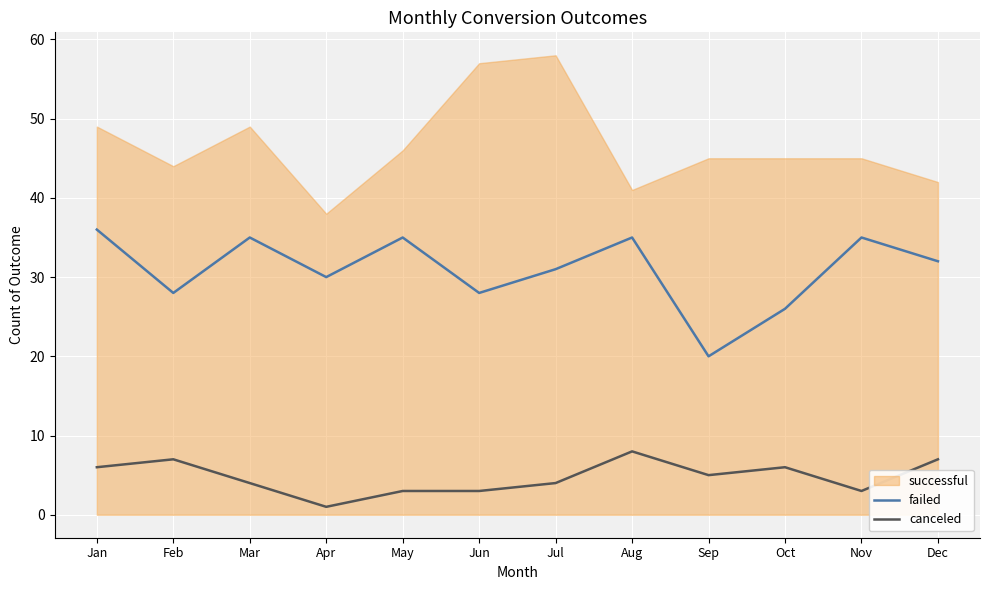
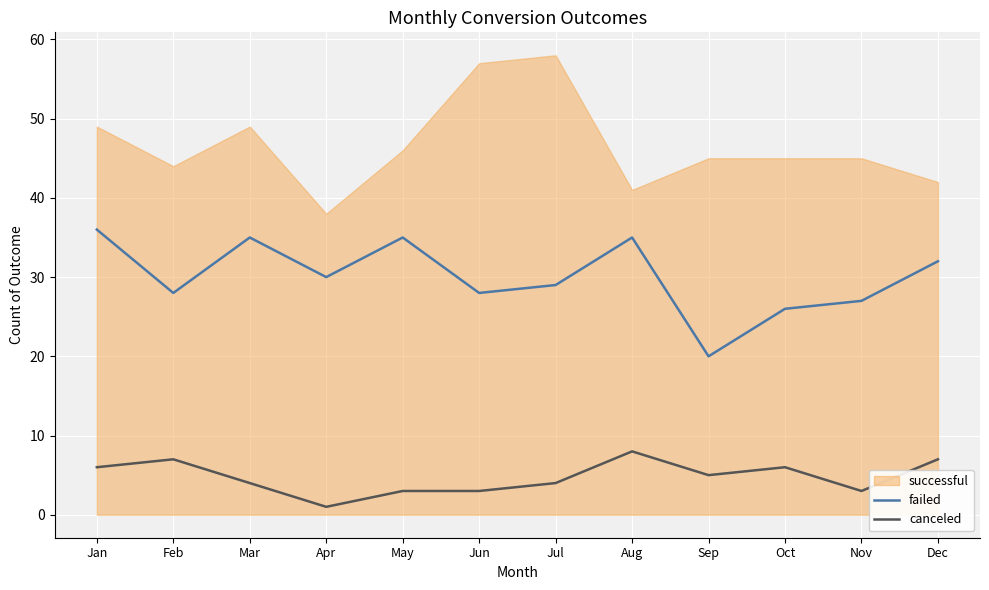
  {
    "failed": {
      "Jan": 36,
      "Feb": 28,
      "Mar": 35,
      "Apr": 30,
      "May": 35,
      "Jun": 28,
-     "Jul": 31,
+     "Jul": 29,
      "Aug": 35,
      "Sep": 20,
      "Oct": 26,
-     "Nov": 35,
+     "Nov": 27,
      "Dec": 32
    },
    "successful": {
      "Jan": 49,
      "Feb": 44,
      "Mar": 49,
      "Apr": 38,
      "May": 46,
      "Jun": 57,
      "Jul": 58,
      "Aug": 41,
      "Sep": 45,
      "Oct": 45,
      "Nov": 45,
      "Dec": 42
    },
    "canceled": {
      "Jan": 6,
      "Feb": 7,
      "Mar": 4,
      "Apr": 1,
      "May": 3,
      "Jun": 3,
      "Jul": 4,
      "Aug": 8,
      "Sep": 5,
      "Oct": 6,
      "Nov": 3,
      "Dec": 7
    }
  }
